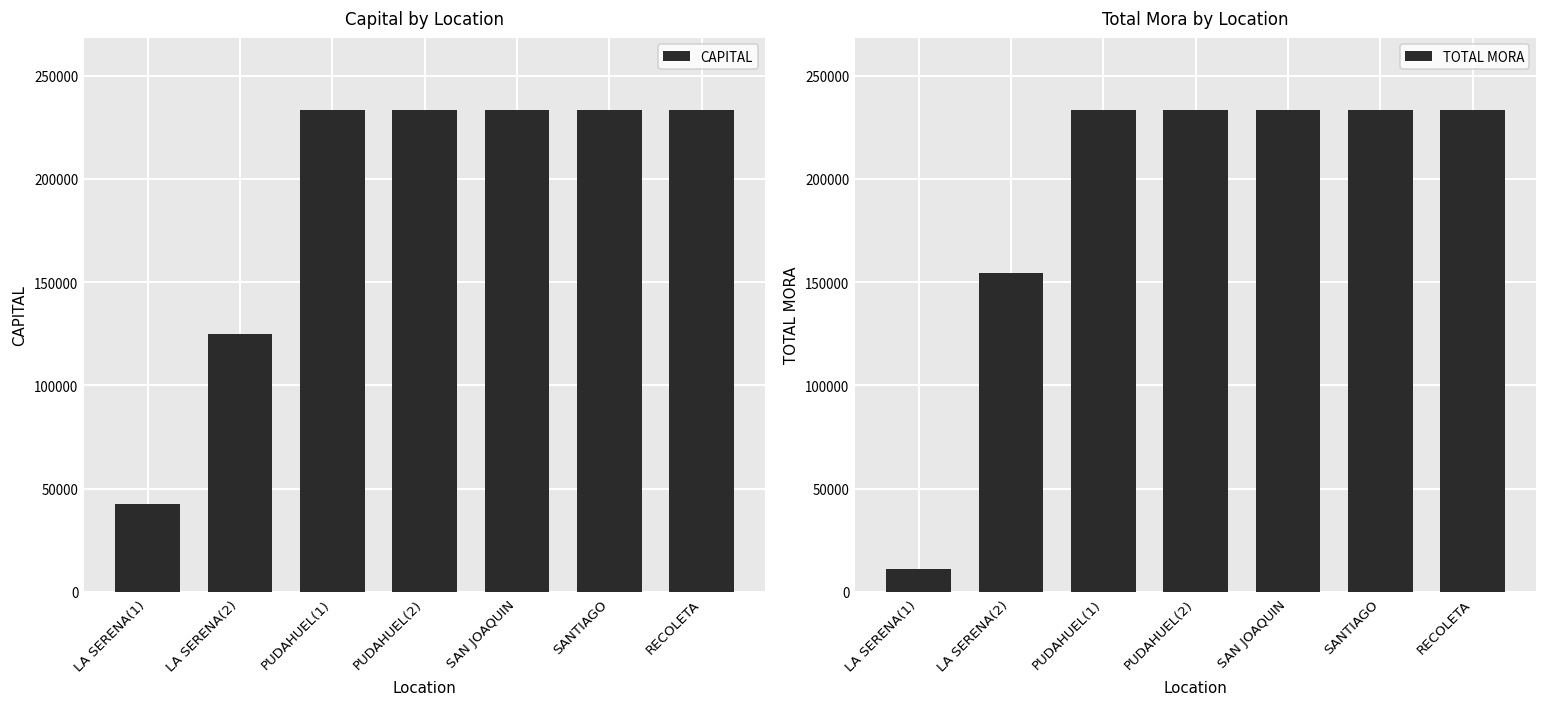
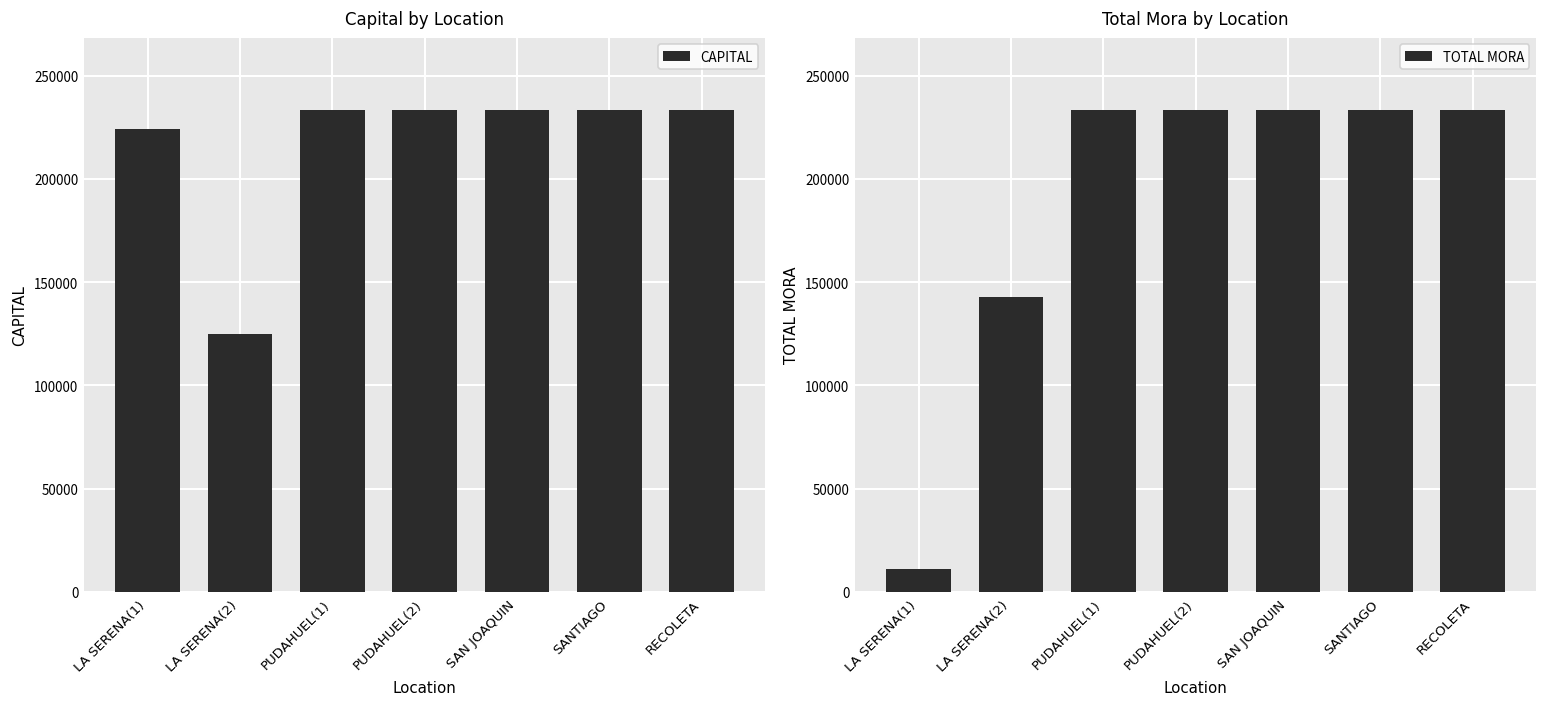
  {
    "Capital by Location": {
-     "LA SERENA(1)": 43000,
+     "LA SERENA(1)": 224000,
      "LA SERENA(2)": 125000,
      "PUDAHUEL(1)": 233000,
      "PUDAHUEL(2)": 233000,
      "SAN JOAQUIN": 233000,
      "SANTIAGO": 233000,
      "RECOLETA": 233000
    },
    "Total Mora by Location": {
      "LA SERENA(1)": 11000,
-     "LA SERENA(2)": 155000,
+     "LA SERENA(2)": 143000,
      "PUDAHUEL(1)": 233000,
      "PUDAHUEL(2)": 233000,
      "SAN JOAQUIN": 233000,
      "SANTIAGO": 233000,
      "RECOLETA": 233000
    }
  }
